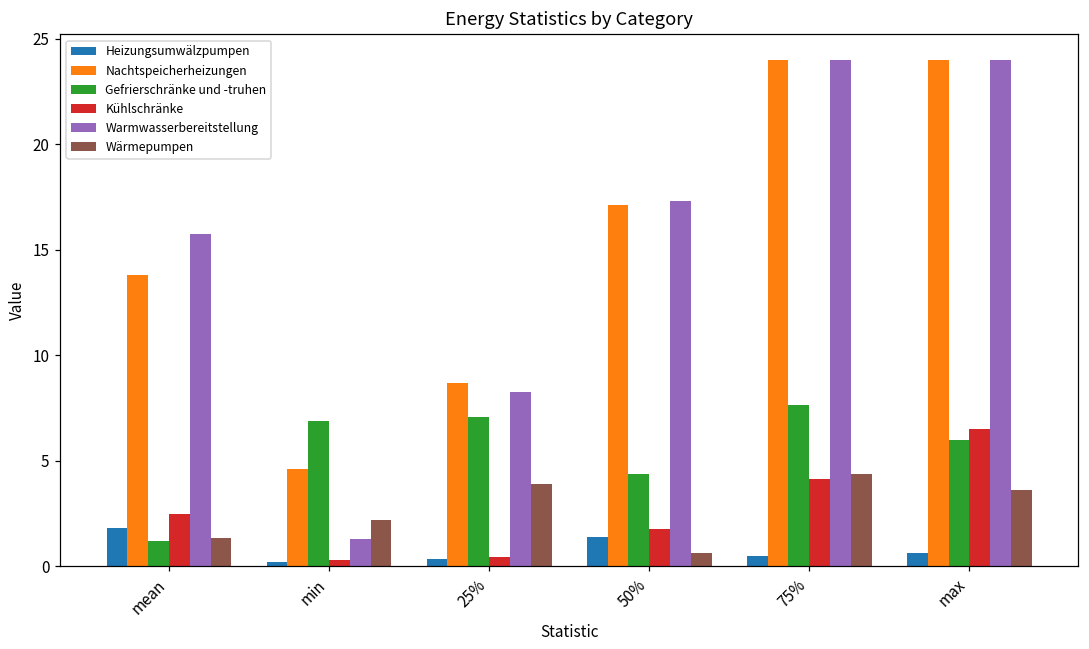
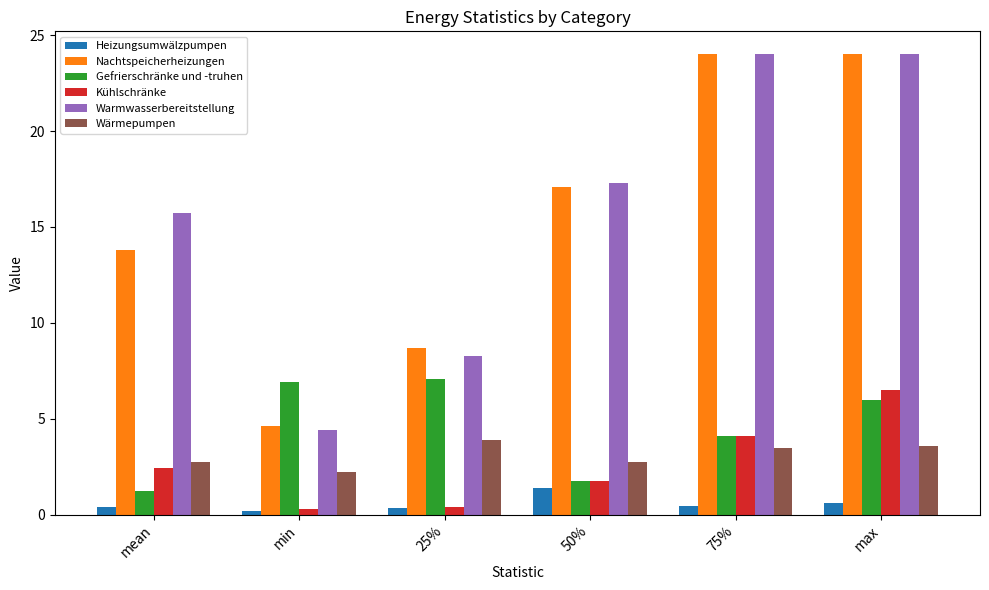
  {
    "Heizungsumwälzpumpen": {
-     "mean": 1.8,
+     "mean": 0.4,
      "min": 0.2,
      "25%": 0.3,
      "50%": 1.4,
      "75%": 0.5,
      "max": 0.6
    },
    "Nachtspeicherheizungen": {
      "mean": 13.8,
      "min": 4.6,
      "25%": 8.7,
      "50%": 17.1,
      "75%": 24.0,
      "max": 24.0
    },
    "Gefrierschränke und -truhen": {
      "mean": 1.2,
      "min": 6.9,
      "25%": 7.1,
-     "50%": 4.4,
-     "75%": 7.6,
+     "50%": 1.8,
+     "75%": 4.1,
      "max": 6.0
    },
    "Kühlschränke": {
      "mean": 2.5,
      "min": 0.3,
      "25%": 0.4,
      "50%": 1.8,
      "75%": 4.1,
      "max": 6.5
    },
    "Warmwasserbereitstellung": {
      "mean": 15.8,
-     "min": 1.3,
+     "min": 4.4,
      "25%": 8.3,
      "50%": 17.3,
      "75%": 24.0,
      "max": 24.0
    },
    "Wärmepumpen": {
-     "mean": 1.3,
+     "mean": 2.8,
      "min": 2.2,
      "25%": 3.9,
-     "50%": 0.6,
-     "75%": 4.4,
+     "50%": 2.8,
+     "75%": 3.5,
      "max": 3.6
    }
  }
